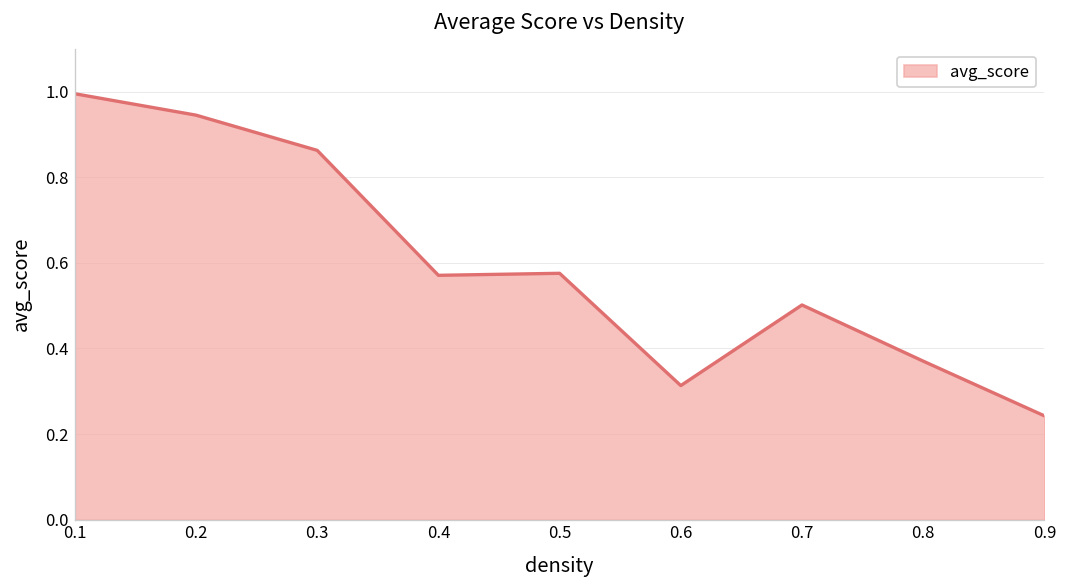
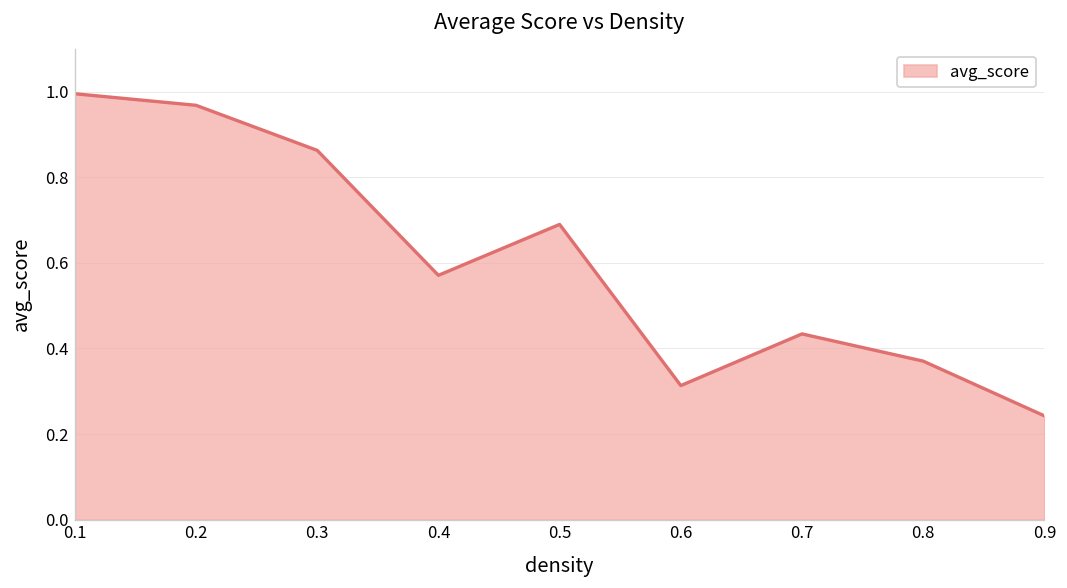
  {
    "0.1": 0.99,
-   "0.2": 0.95,
+   "0.2": 0.97,
    "0.3": 0.86,
    "0.4": 0.57,
-   "0.5": 0.58,
+   "0.5": 0.69,
    "0.6": 0.31,
-   "0.7": 0.50,
+   "0.7": 0.43,
    "0.8": 0.37,
    "0.9": 0.24
  }
